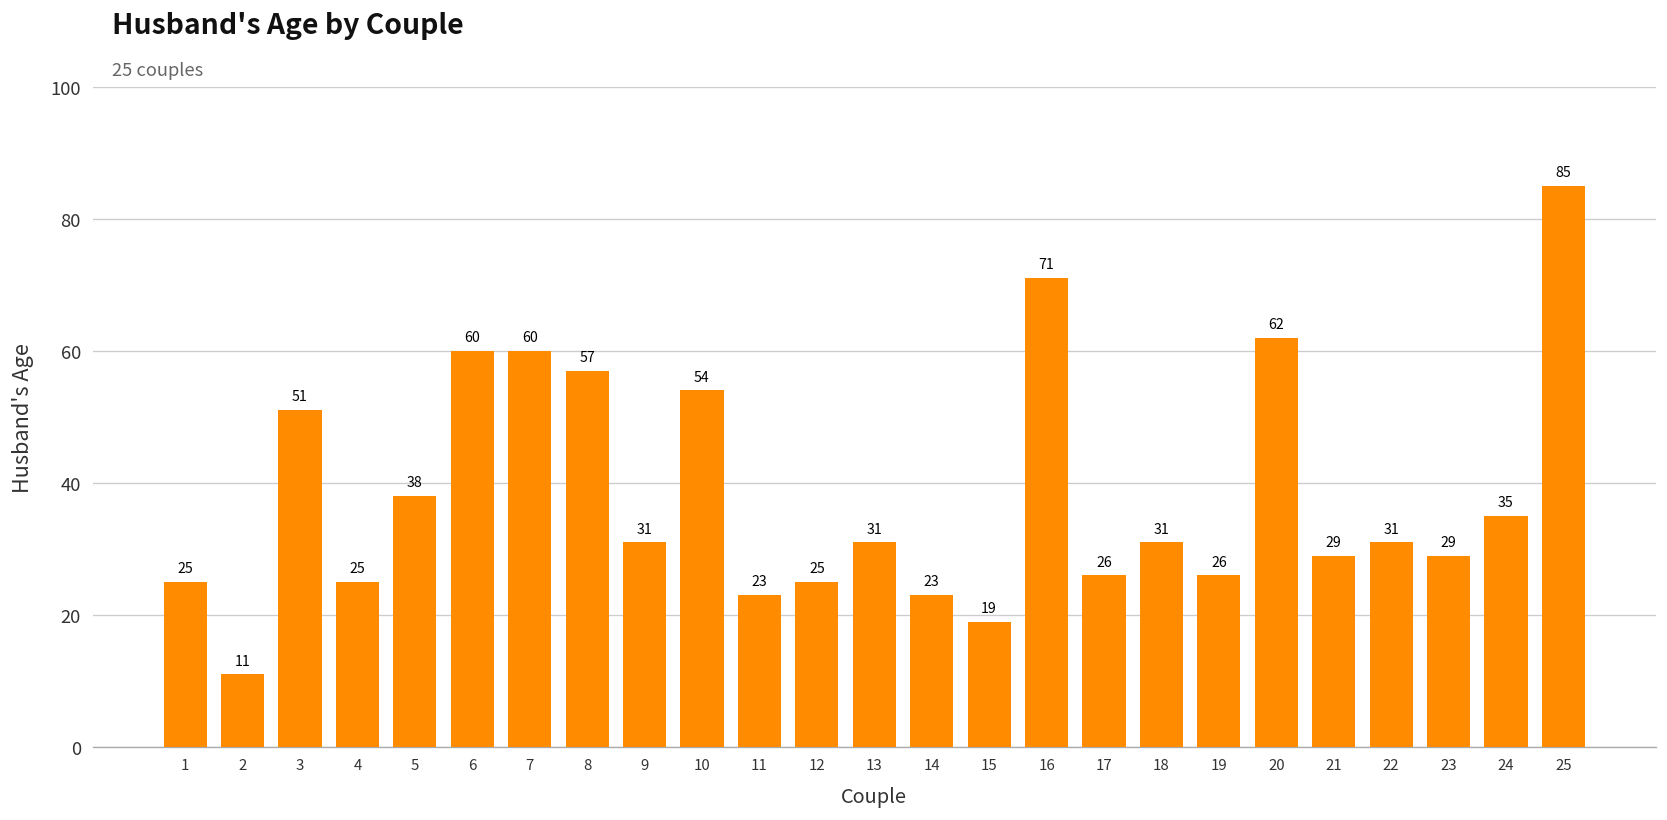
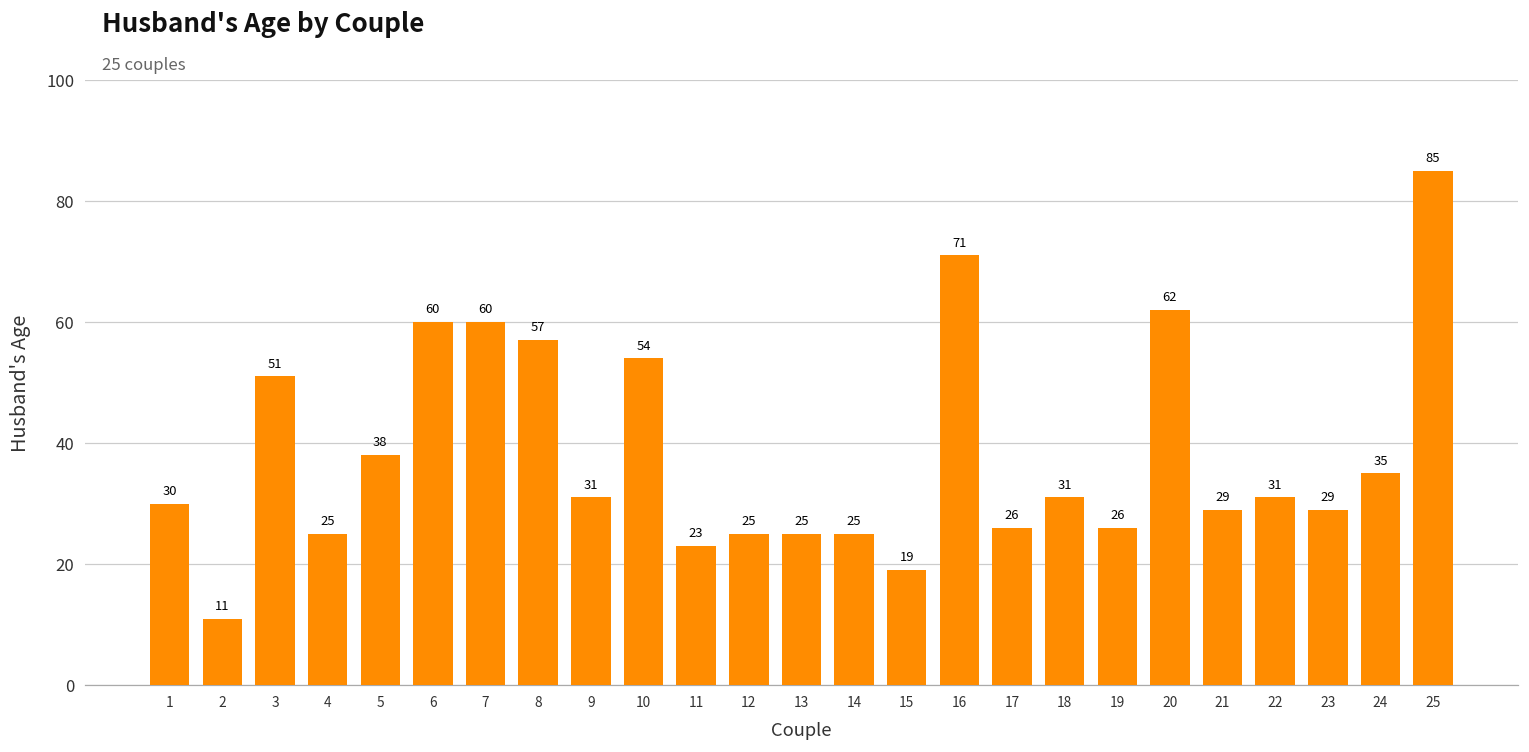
  {
-   "1": 25,
+   "1": 30,
    "2": 11,
    "3": 51,
    "4": 25,
    "5": 38,
    "6": 60,
    "7": 60,
    "8": 57,
    "9": 31,
    "10": 54,
    "11": 23,
    "12": 25,
-   "13": 31,
-   "14": 23,
+   "13": 25,
+   "14": 25,
    "15": 19,
    "16": 71,
    "17": 26,
    "18": 31,
    "19": 26,
    "20": 62,
    "21": 29,
    "22": 31,
    "23": 29,
    "24": 35,
    "25": 85
  }
